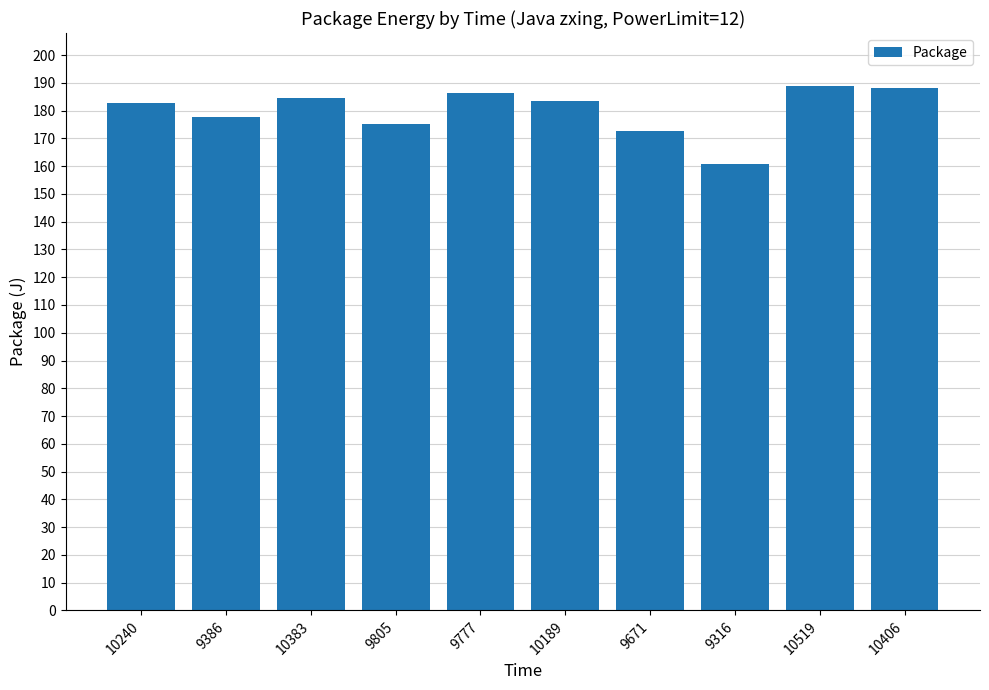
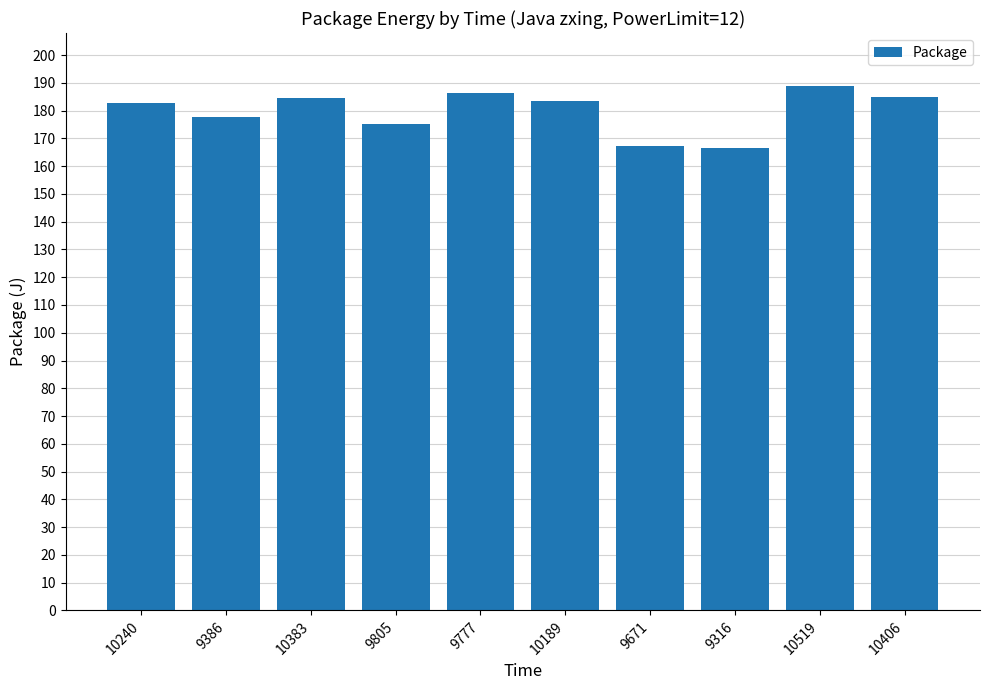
  {
    "10240": 183,
    "9386": 178,
    "10383": 184,
    "9805": 175,
    "9777": 186,
    "10189": 183,
-   "9671": 173,
-   "9316": 161,
+   "9671": 167,
+   "9316": 167,
    "10519": 189,
-   "10406": 188
+   "10406": 185
  }
